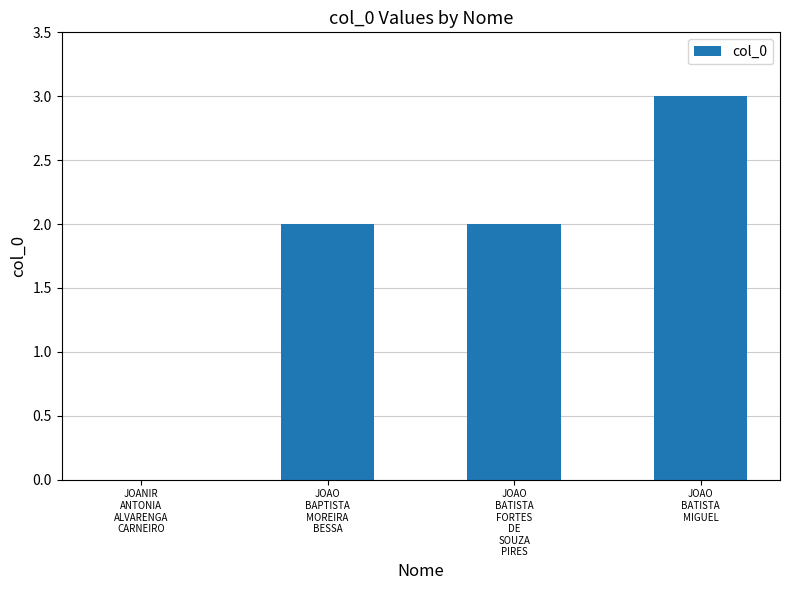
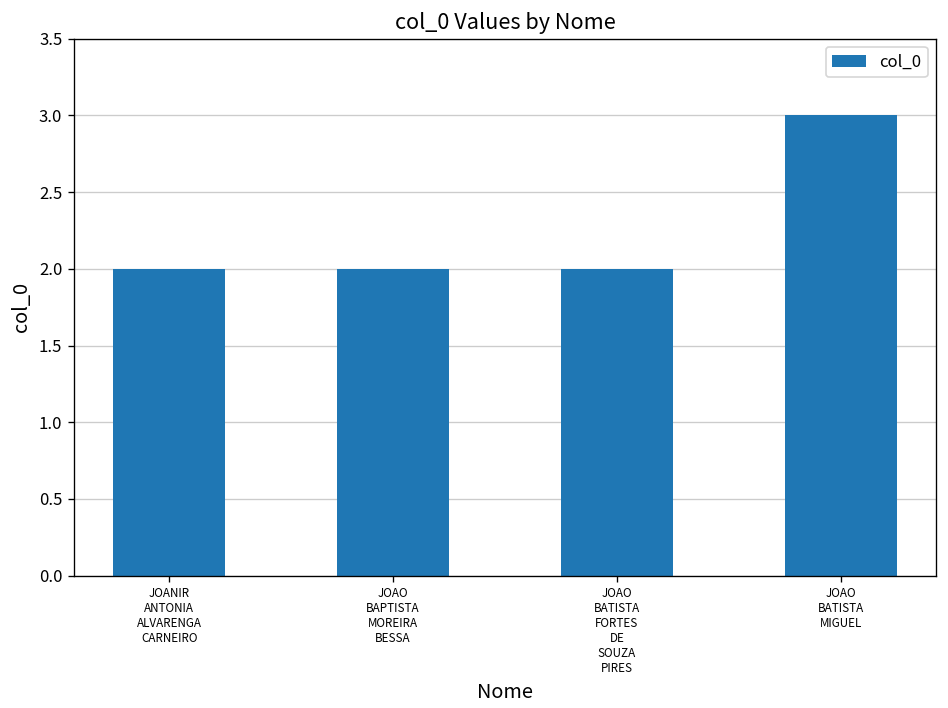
  {
-   "JOANIR ANTONIA ALVARENGA CARNEIRO": 0,
+   "JOANIR ANTONIA ALVARENGA CARNEIRO": 2,
    "JOAO BAPTISTA MOREIRA BESSA": 2,
    "JOAO BATISTA FORTES DE SOUZA PIRES": 2,
    "JOAO BATISTA MIGUEL": 3
  }
